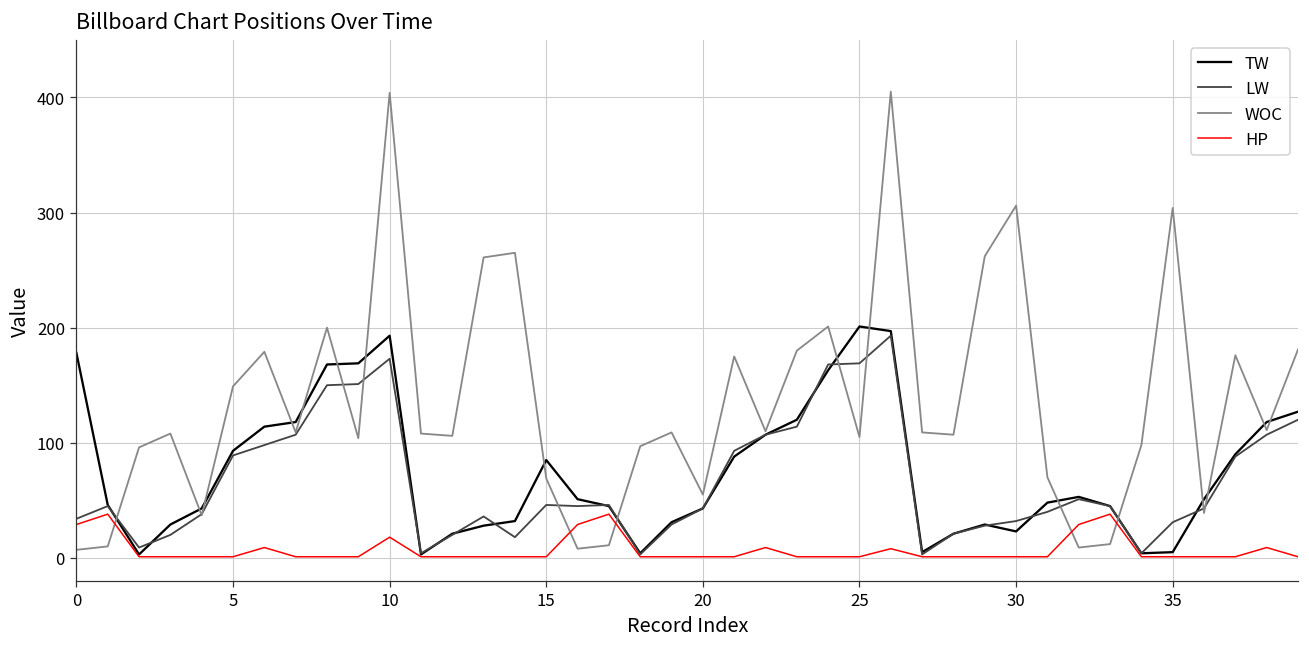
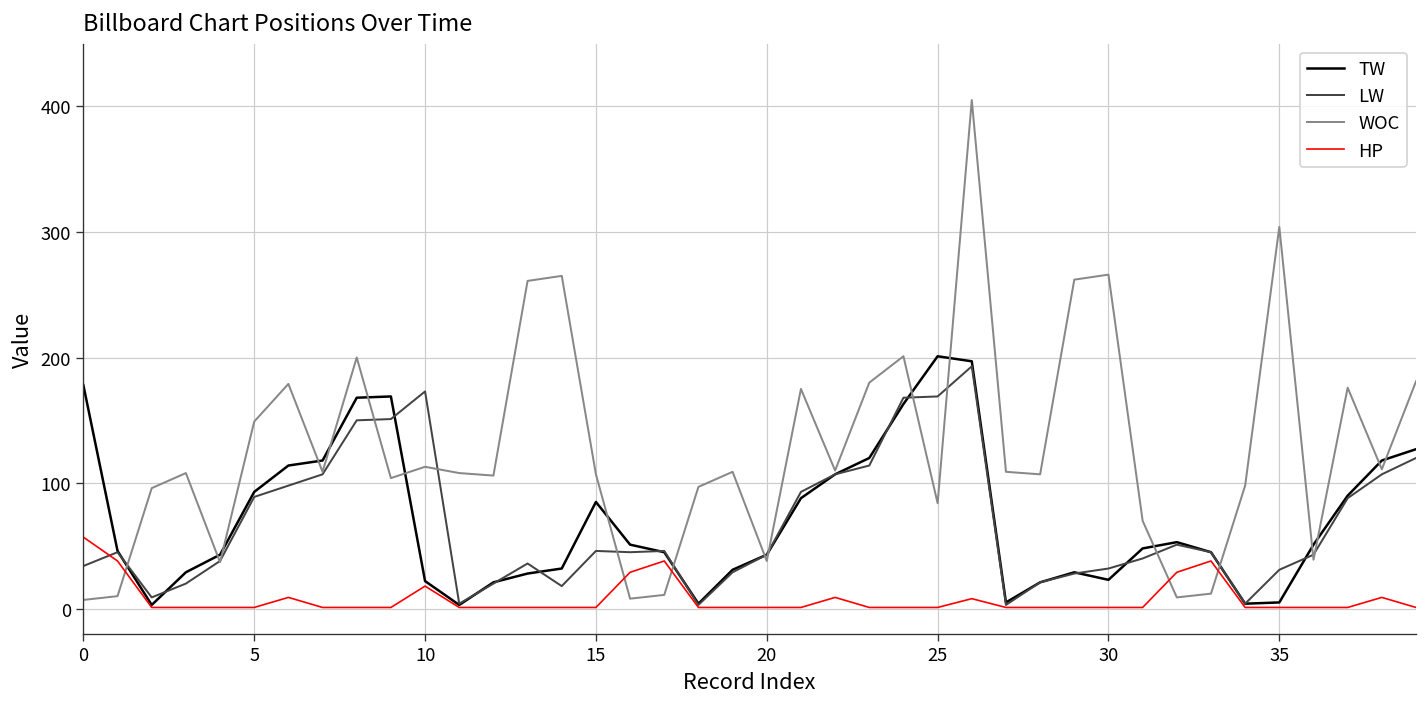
  {
    "TW": {
      "0": 178,
      "5": 93,
-     "10": 193,
+     "10": 22,
      "15": 85,
      "25": 201,
      "30": 23,
      "35": 5
    },
    "LW": {
      "0": 34,
      "5": 89,
      "10": 173,
      "15": 46,
      "25": 169,
      "30": 32,
      "35": 31
    },
    "WOC": {
      "0": 7,
      "5": 149,
-     "10": 404,
-     "15": 69,
-     "20": 55,
-     "25": 105,
-     "30": 306,
+     "10": 113,
+     "15": 107,
+     "20": 38,
+     "25": 84,
+     "30": 266,
      "35": 304
    },
    "HP": {
-     "0": 29,
+     "0": 57,
      "5": 1,
      "10": 18,
      "15": 1,
      "20": 1,
      "25": 1,
      "30": 1,
      "35": 1
    }
  }
